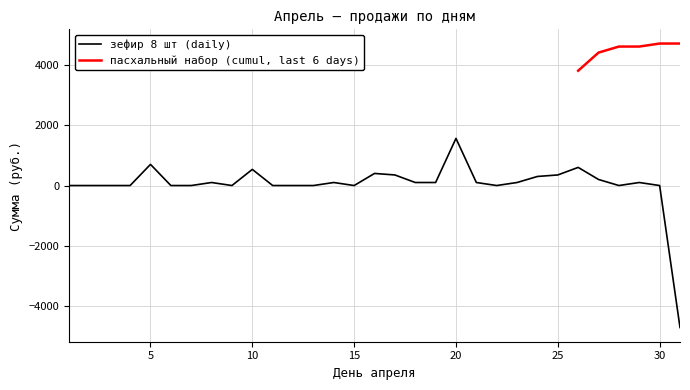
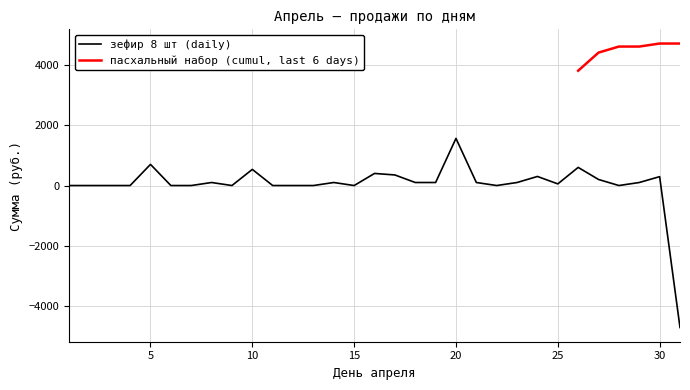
  {
    "зефир 8 шт (daily)": {
      "5": 700,
      "10": 500,
      "15": 0,
      "20": 1600,
-     "25": 400,
-     "30": 0
+     "25": 100,
+     "30": 300
    },
    "пасхальный набор (cumul, last 6 days)": {
      "30": 4700
    }
  }
